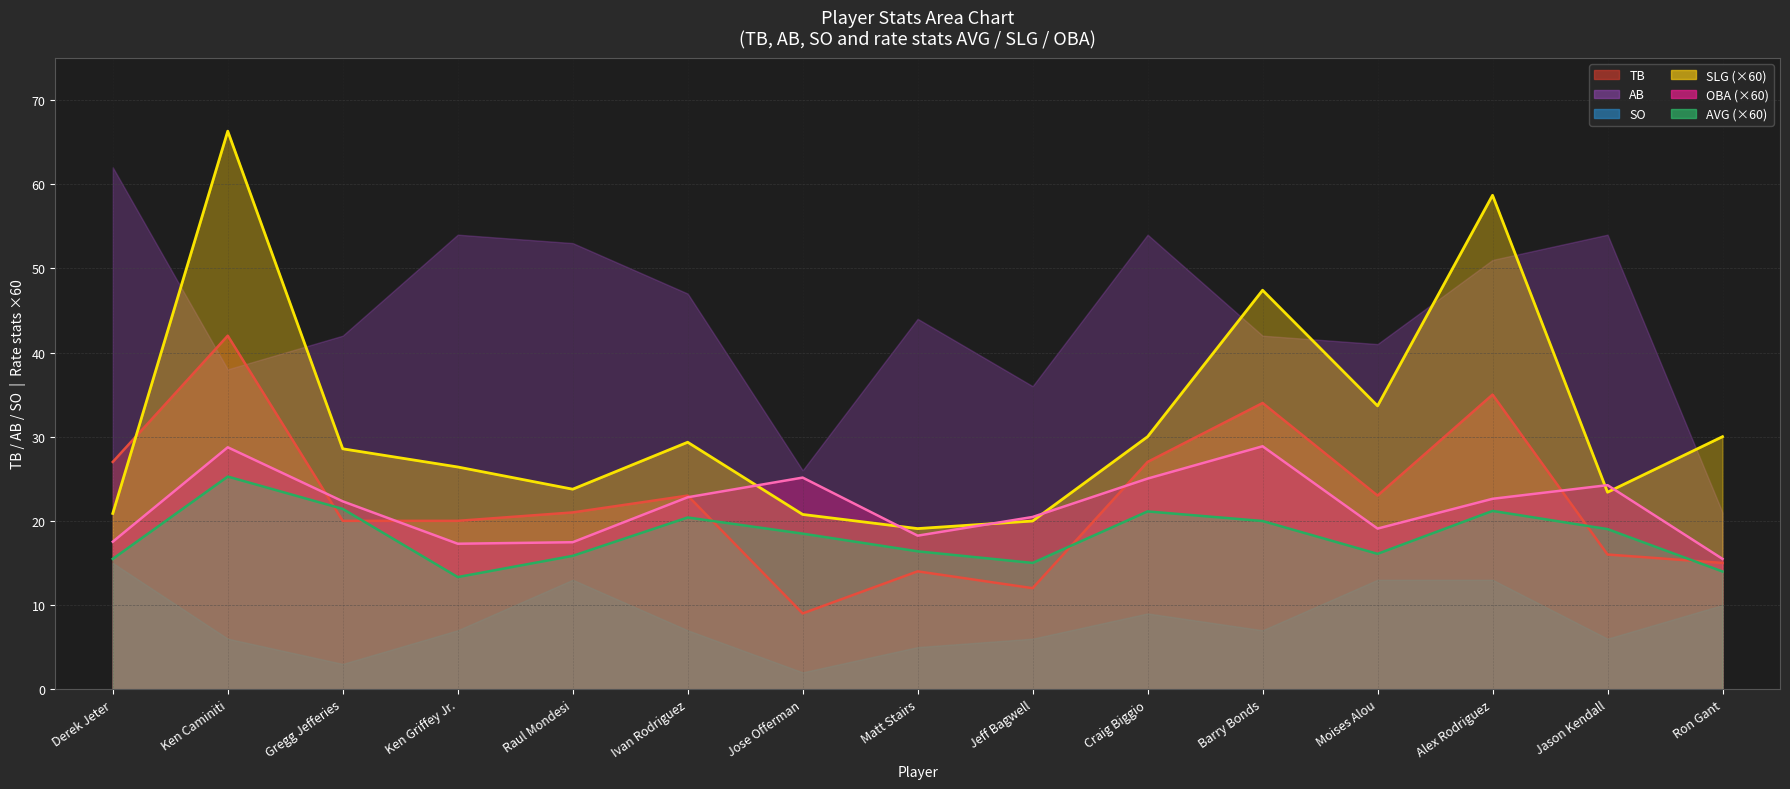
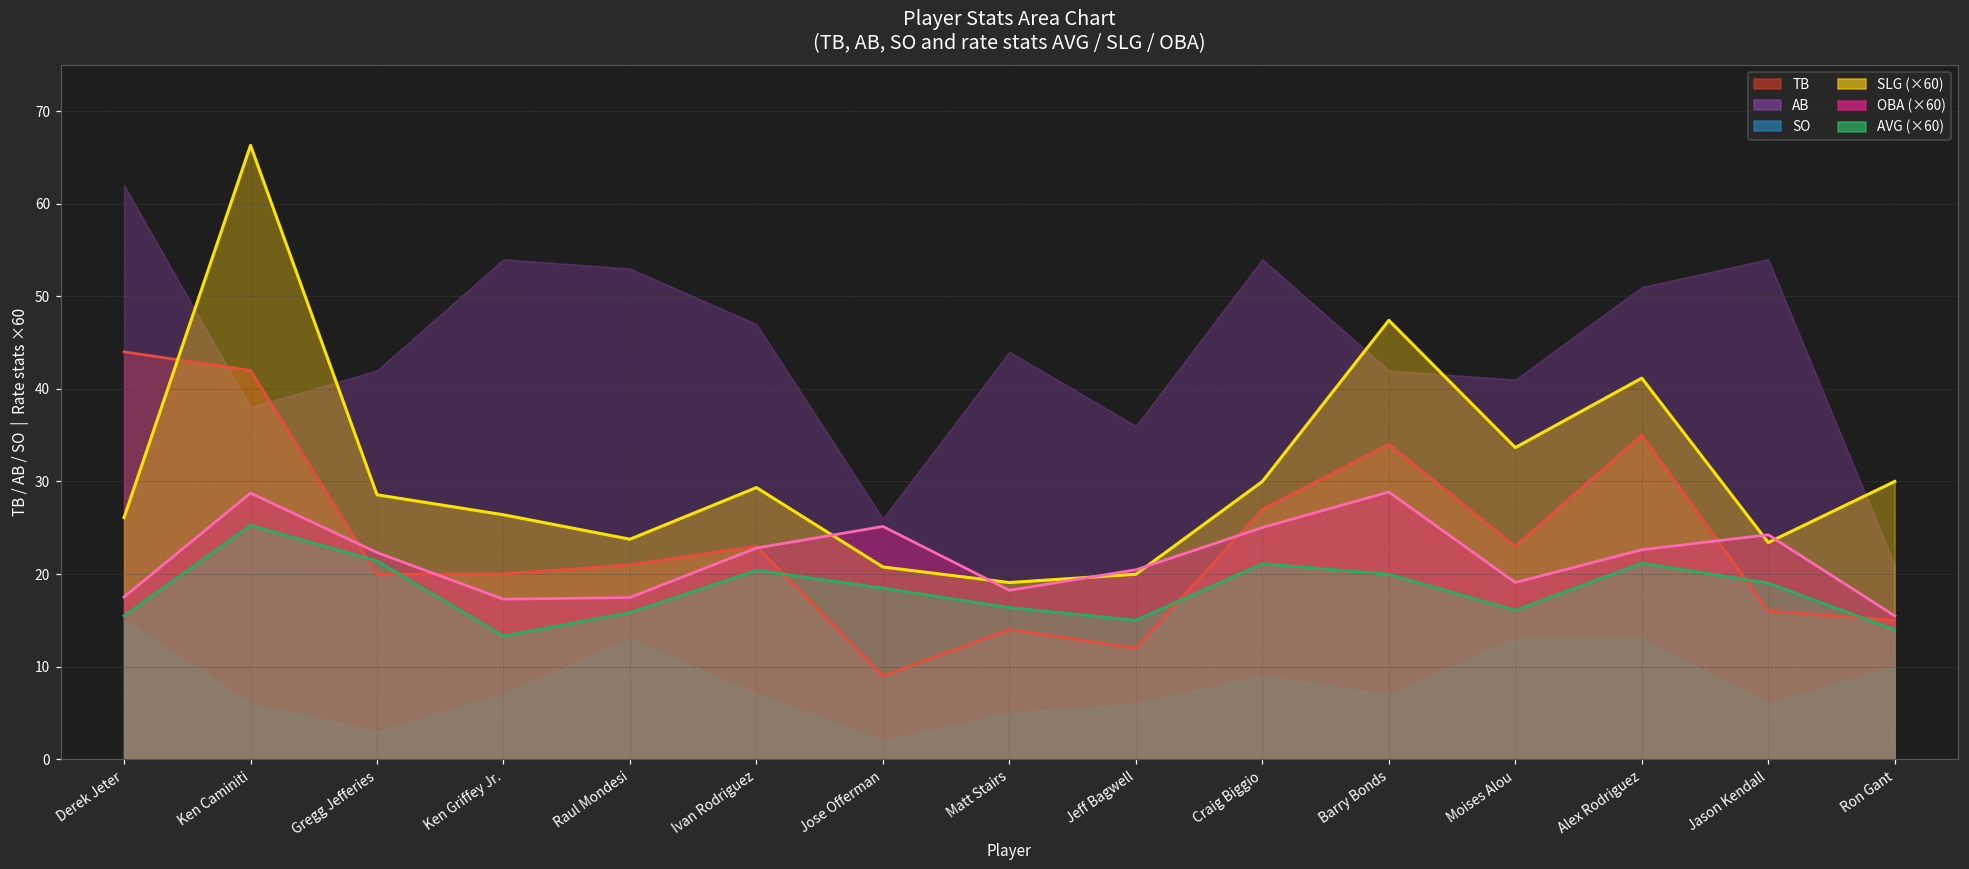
  {
    "TB": {
-     "Derek Jeter": 27,
+     "Derek Jeter": 44,
      "Ken Caminiti": 42,
      "Gregg Jefferies": 20,
      "Ken Griffey Jr.": 20,
      "Raul Mondesi": 21,
      "Jose Offerman": 9,
      "Matt Stairs": 14,
      "Jeff Bagwell": 12,
      "Craig Biggio": 27,
      "Barry Bonds": 34,
      "Moises Alou": 23,
      "Alex Rodriguez": 35,
      "Jason Kendall": 16,
      "Ron Gant": 15
    },
    "AB": {
      "Derek Jeter": 62,
      "Ken Caminiti": 38,
      "Gregg Jefferies": 42,
      "Ken Griffey Jr.": 54,
      "Raul Mondesi": 53,
      "Ivan Rodriguez": 47,
      "Jose Offerman": 26,
      "Matt Stairs": 44,
      "Jeff Bagwell": 36,
      "Craig Biggio": 54,
      "Barry Bonds": 42,
      "Moises Alou": 41,
      "Alex Rodriguez": 51,
      "Jason Kendall": 54,
      "Ron Gant": 21
    },
    "SO": {
      "Derek Jeter": 15,
      "Ken Caminiti": 6,
      "Gregg Jefferies": 3,
      "Ken Griffey Jr.": 7,
      "Raul Mondesi": 13,
      "Ivan Rodriguez": 7,
      "Jose Offerman": 2,
      "Matt Stairs": 5,
      "Jeff Bagwell": 6,
      "Craig Biggio": 9,
      "Barry Bonds": 7,
      "Moises Alou": 13,
      "Alex Rodriguez": 13,
      "Jason Kendall": 6,
      "Ron Gant": 10
    },
    "SLG (×60)": {
-     "Derek Jeter": 21,
+     "Derek Jeter": 26,
      "Ken Caminiti": 66,
      "Gregg Jefferies": 29,
      "Ken Griffey Jr.": 26,
      "Raul Mondesi": 24,
      "Ivan Rodriguez": 29,
      "Jose Offerman": 21,
      "Matt Stairs": 19,
      "Jeff Bagwell": 20,
      "Craig Biggio": 30,
      "Barry Bonds": 47,
      "Moises Alou": 34,
-     "Alex Rodriguez": 59,
+     "Alex Rodriguez": 41,
      "Jason Kendall": 23,
      "Ron Gant": 30
    },
    "OBA (×60)": {
      "Derek Jeter": 18,
      "Ken Caminiti": 29,
      "Gregg Jefferies": 22,
      "Ken Griffey Jr.": 17,
      "Raul Mondesi": 17,
      "Jose Offerman": 25,
      "Matt Stairs": 18,
      "Jeff Bagwell": 20,
      "Craig Biggio": 25,
      "Barry Bonds": 29,
      "Moises Alou": 19,
      "Alex Rodriguez": 23,
      "Jason Kendall": 24,
      "Ron Gant": 15
    },
    "AVG (×60)": {
      "Derek Jeter": 15,
      "Ken Caminiti": 25,
      "Gregg Jefferies": 21,
      "Ken Griffey Jr.": 13,
      "Raul Mondesi": 16,
      "Ivan Rodriguez": 20,
      "Jose Offerman": 18,
      "Matt Stairs": 16,
      "Jeff Bagwell": 15,
      "Craig Biggio": 21,
      "Barry Bonds": 20,
      "Moises Alou": 16,
      "Alex Rodriguez": 21,
      "Jason Kendall": 19,
      "Ron Gant": 14
    }
  }
